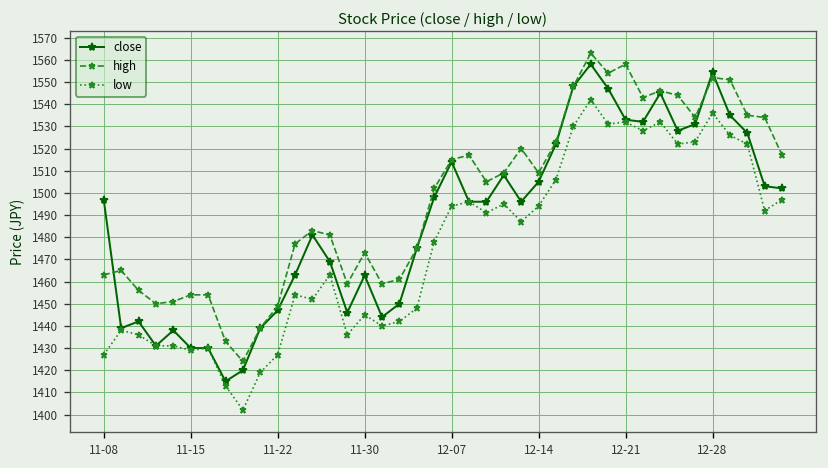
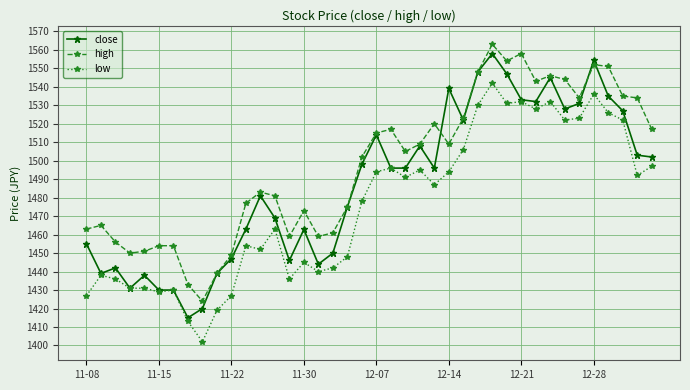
  {
    "close": {
-     "11-08": 1497,
+     "11-08": 1455,
      "11-22": 1447,
      "11-30": 1463,
-     "12-14": 1505,
+     "12-14": 1539,
      "12-28": 1554
    }
  }
